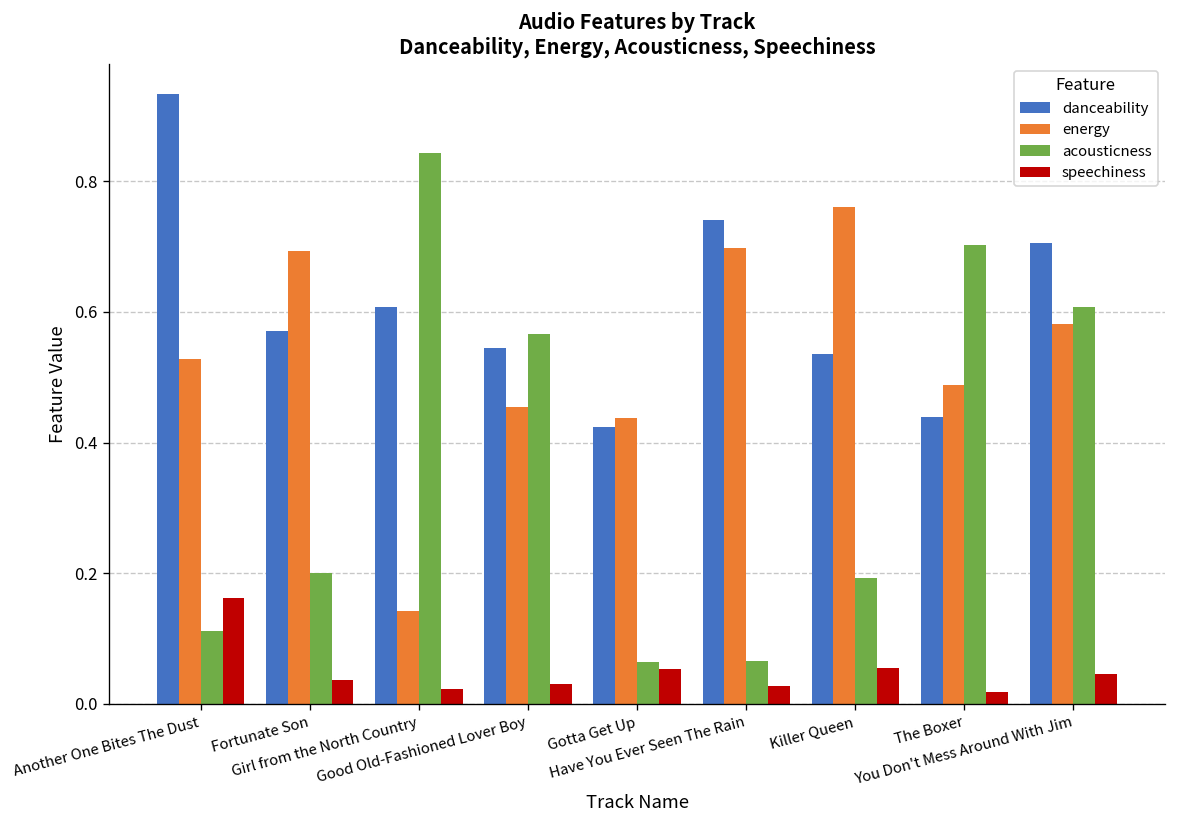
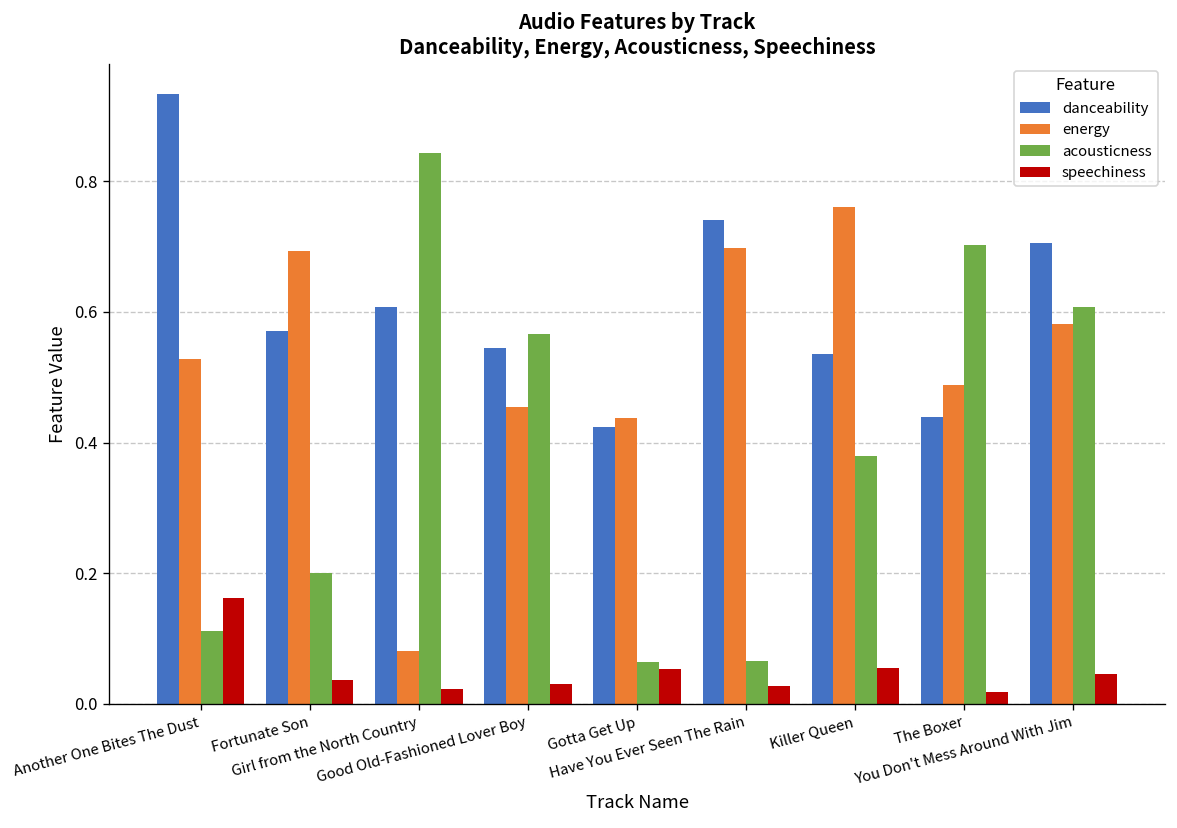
  {
    "danceability": {
      "Another One Bites The Dust": 0.93,
      "Fortunate Son": 0.57,
      "Girl from the North Country": 0.61,
      "Good Old-Fashioned Lover Boy": 0.55,
      "Gotta Get Up": 0.42,
      "Have You Ever Seen The Rain": 0.74,
      "Killer Queen": 0.54,
      "The Boxer": 0.44,
      "You Don't Mess Around With Jim": 0.71
    },
    "energy": {
      "Another One Bites The Dust": 0.53,
      "Fortunate Son": 0.69,
-     "Girl from the North Country": 0.14,
+     "Girl from the North Country": 0.08,
      "Good Old-Fashioned Lover Boy": 0.45,
      "Gotta Get Up": 0.44,
      "Have You Ever Seen The Rain": 0.70,
      "Killer Queen": 0.76,
      "The Boxer": 0.49,
      "You Don't Mess Around With Jim": 0.58
    },
    "acousticness": {
      "Another One Bites The Dust": 0.11,
      "Fortunate Son": 0.20,
      "Girl from the North Country": 0.84,
      "Good Old-Fashioned Lover Boy": 0.57,
      "Gotta Get Up": 0.06,
      "Have You Ever Seen The Rain": 0.07,
-     "Killer Queen": 0.19,
+     "Killer Queen": 0.38,
      "The Boxer": 0.70,
      "You Don't Mess Around With Jim": 0.61
    },
    "speechiness": {
      "Another One Bites The Dust": 0.16,
      "Fortunate Son": 0.04,
      "Girl from the North Country": 0.02,
      "Good Old-Fashioned Lover Boy": 0.03,
      "Gotta Get Up": 0.05,
      "Have You Ever Seen The Rain": 0.03,
      "Killer Queen": 0.06,
      "The Boxer": 0.02,
      "You Don't Mess Around With Jim": 0.05
    }
  }
